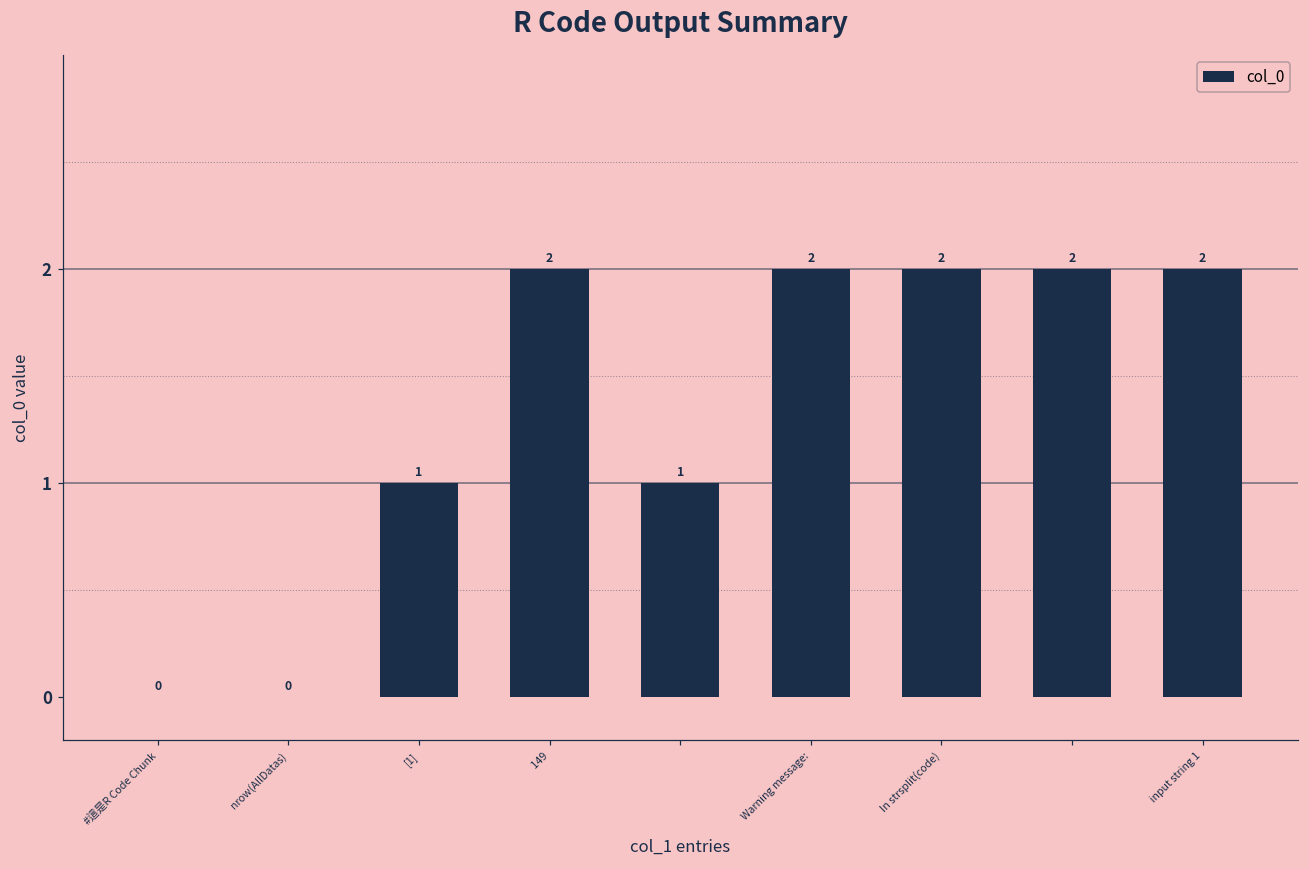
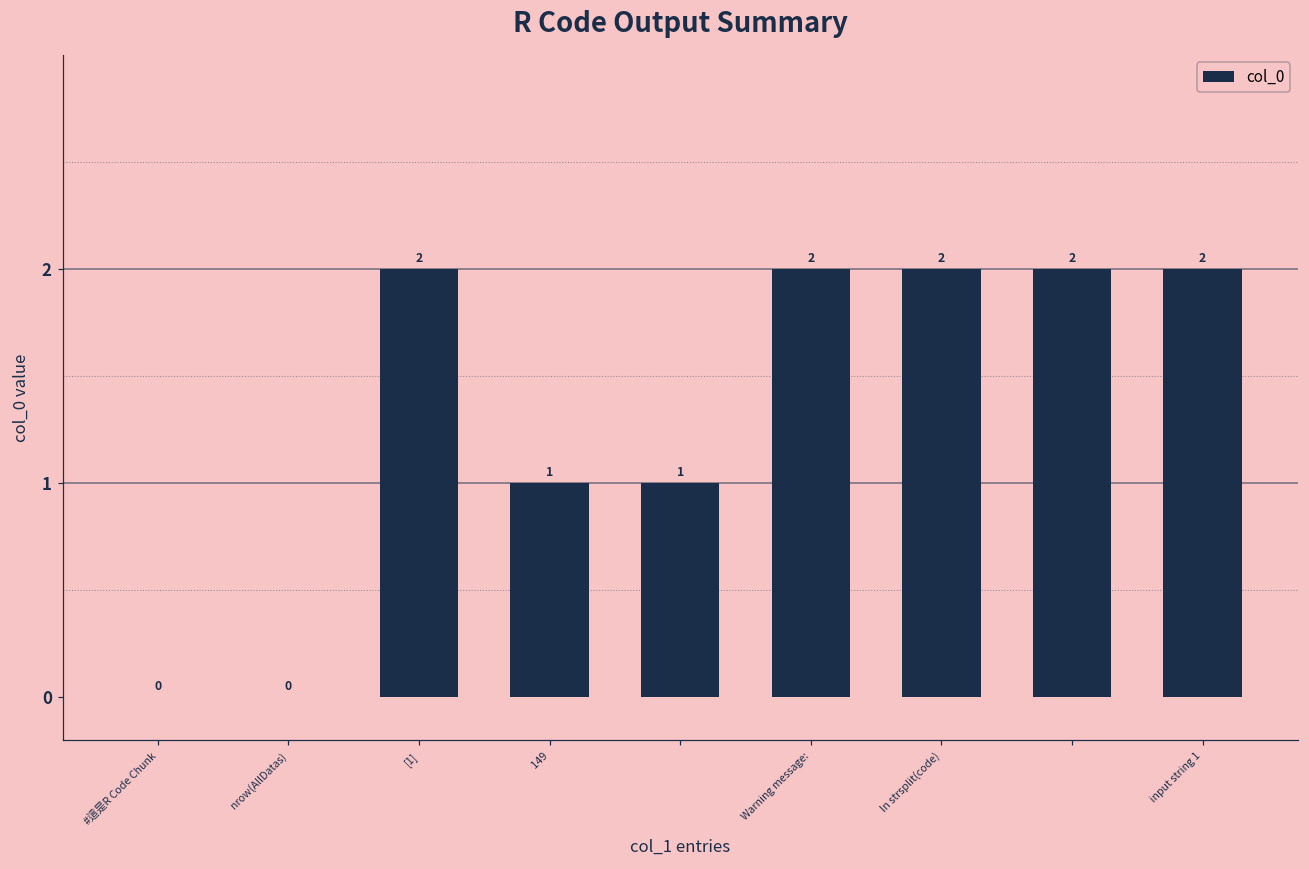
  {
    "#這是R Code Chunk": 0,
    "nrow(AllDatas)": 0,
-   "[1]": 1,
-   "149": 2,
+   "[1]": 2,
+   "149": 1,
    "Warning message:": 2,
    "In strsplit(code)": 2,
    "input string 1": 2
  }
